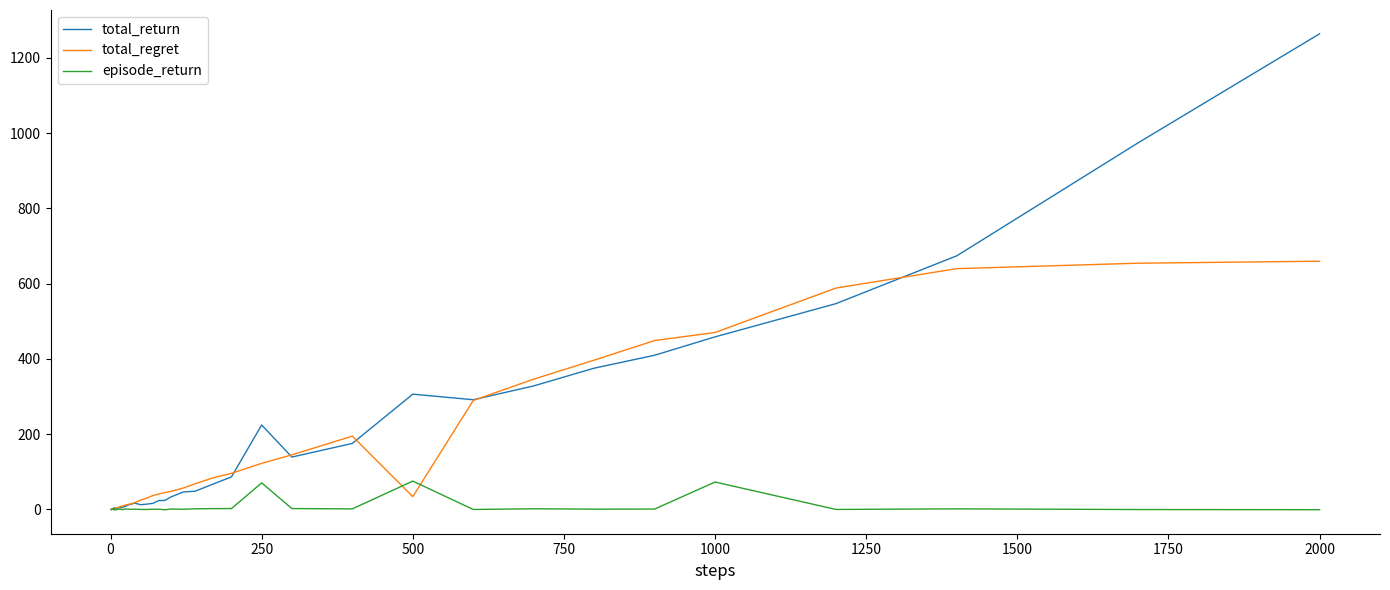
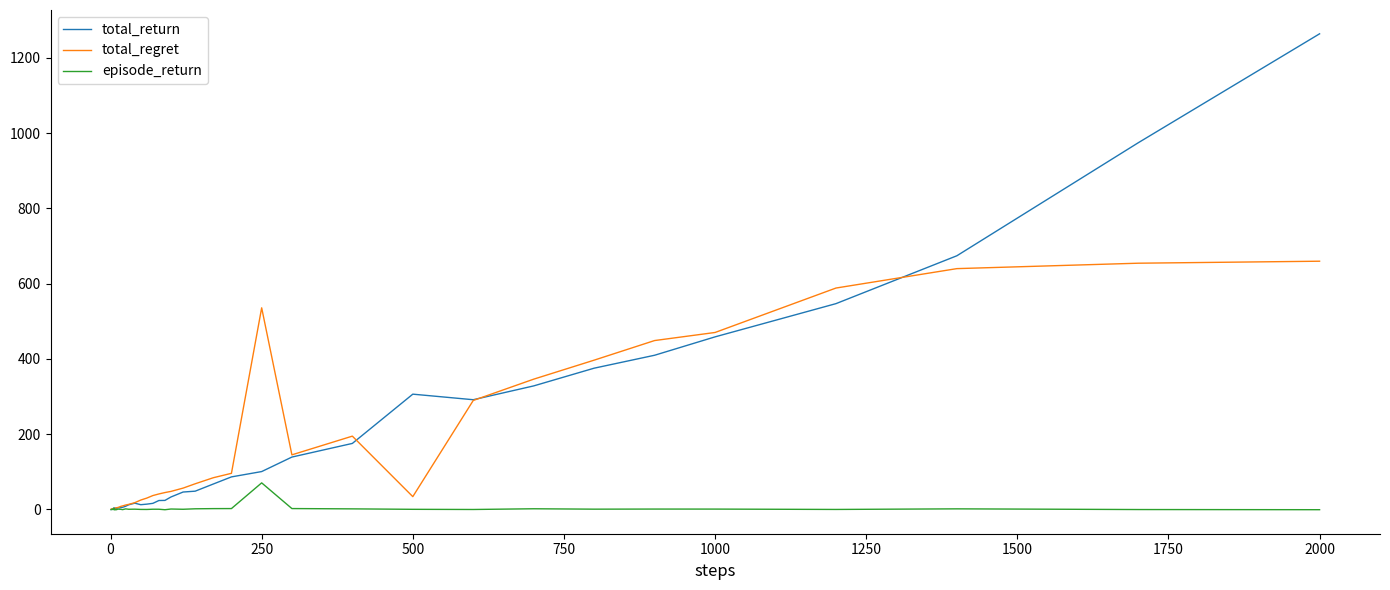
  {
    "total_return": {
-     "250": 220,
+     "250": 100,
      "500": 310,
      "1000": 460,
      "2000": 1260
    },
    "total_regret": {
-     "250": 120,
+     "250": 540,
      "500": 30,
      "1000": 470,
      "2000": 660
    },
    "episode_return": {
      "250": 70,
-     "500": 80,
-     "1000": 70,
+     "500": 0,
+     "1000": 0,
      "2000": 0
    }
  }
